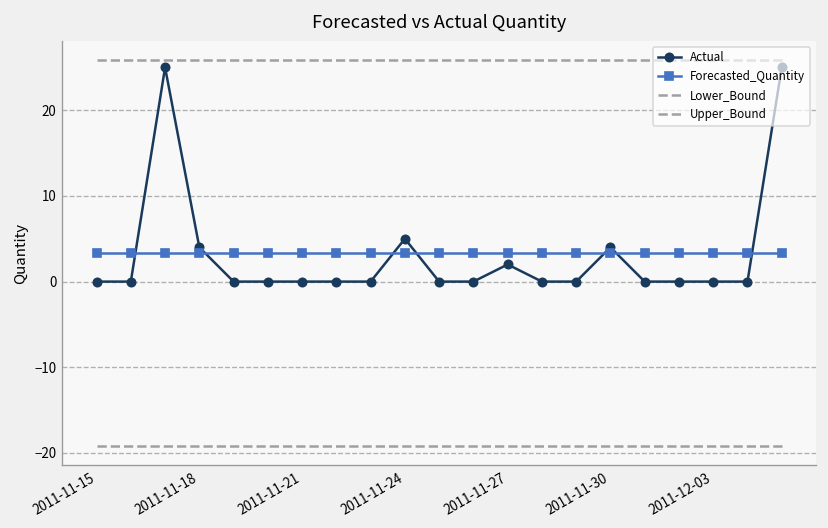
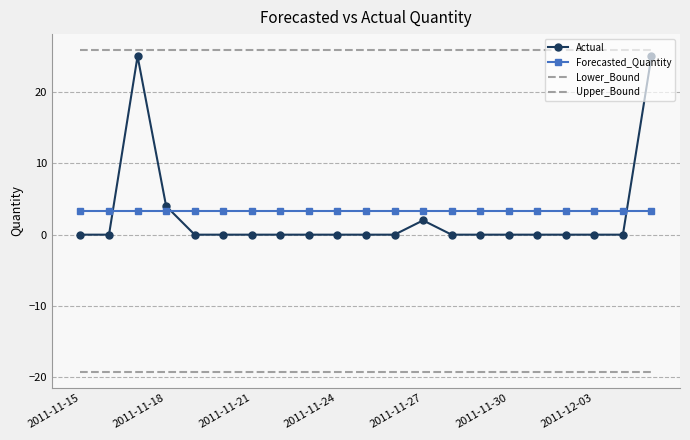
  {
    "Actual": {
      "2011-11-15": 0,
      "2011-11-18": 4,
      "2011-11-21": 0,
-     "2011-11-24": 5,
+     "2011-11-24": 0,
      "2011-11-27": 2,
-     "2011-11-30": 4,
+     "2011-11-30": 0,
      "2011-12-03": 0
    },
    "Forecasted_Quantity": {
      "2011-11-15": 3,
      "2011-11-18": 3,
      "2011-11-21": 3,
      "2011-11-24": 3,
      "2011-11-27": 3,
      "2011-11-30": 3,
      "2011-12-03": 3
    }
  }
